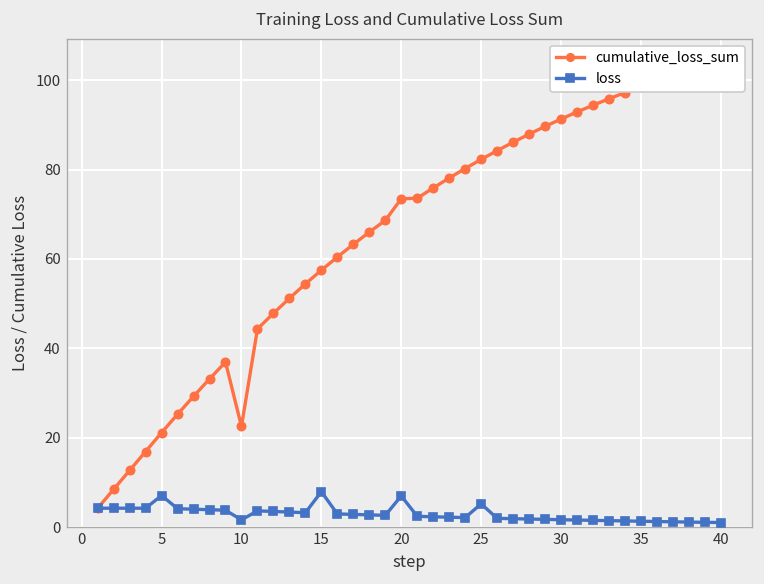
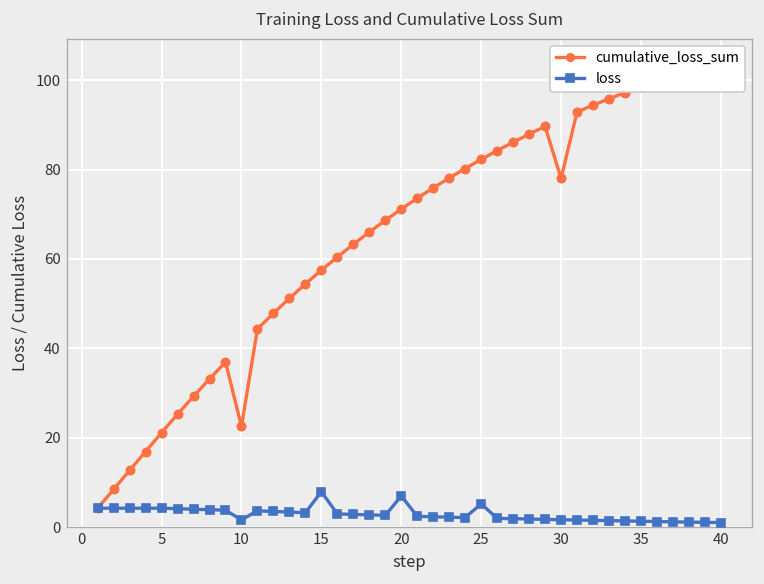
  {
    "cumulative_loss_sum": {
      "5": 21,
      "10": 23,
      "15": 57,
-     "20": 73,
+     "20": 71,
      "25": 82,
-     "30": 91
+     "30": 78
    },
    "loss": {
-     "5": 7,
+     "5": 4,
      "10": 2,
      "15": 8,
      "20": 7,
      "25": 5,
      "30": 2,
      "35": 1,
      "40": 1
    }
  }
